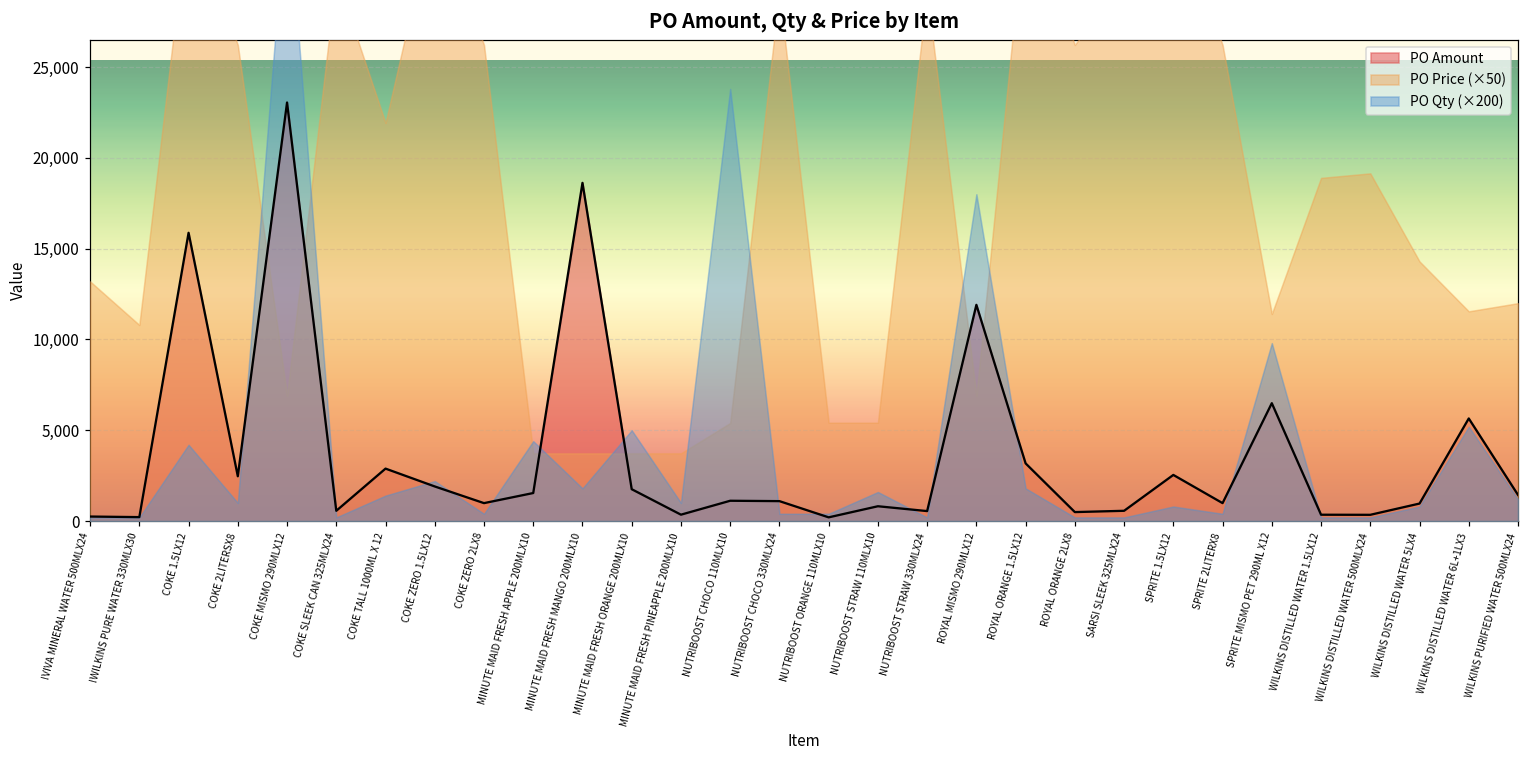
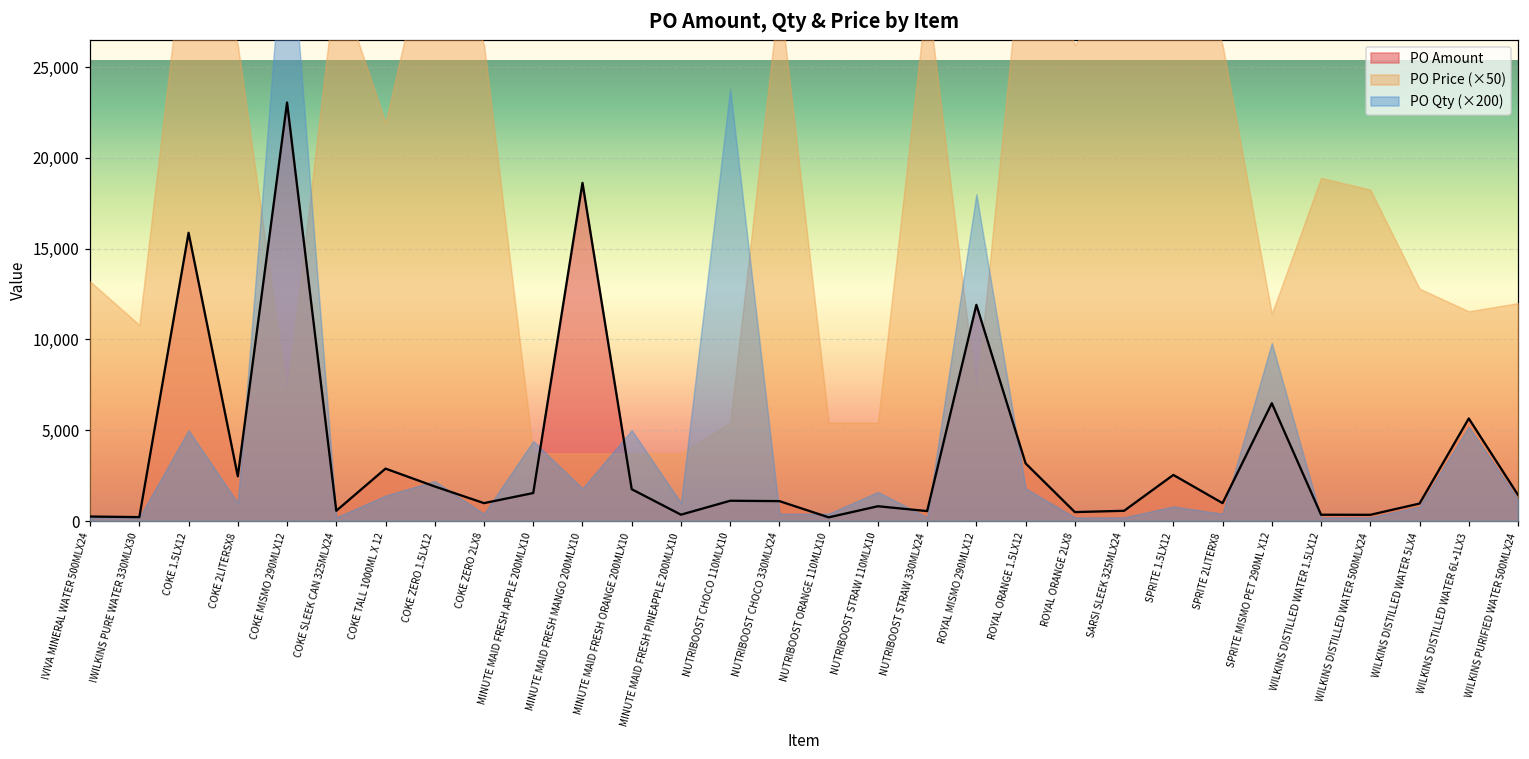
  {
    "PO Amount": {
      "COKE 1.5LX12": "15,900",
      "COKE 2LITERSX8": "2,500",
      "COKE MISMO 290MLX12": "23,100",
      "COKE SLEEK CAN 325MLX24": "600",
      "COKE TALL 1000ML X 12": "2,900",
      "COKE ZERO 1.5LX12": "1,900",
      "COKE ZERO 2LX8": "1,000",
      "MINUTE MAID FRESH APPLE 200MLX10": "1,500",
      "MINUTE MAID FRESH MANGO 200MLX10": "18,600",
      "MINUTE MAID FRESH ORANGE 200MLX10": "1,800",
      "MINUTE MAID FRESH PINEAPPLE 200MLX10": "400",
      "NUTRIBOOST CHOCO 110MLX10": "1,100",
      "NUTRIBOOST CHOCO 330MLX24": "1,100",
      "NUTRIBOOST ORANGE 110MLX10": "200",
      "NUTRIBOOST STRAW 110MLX10": "800",
      "NUTRIBOOST STRAW 330MLX24": "500",
      "ROYAL MISMO 290MLX12": "11,900",
      "ROYAL ORANGE 1.5LX12": "3,200",
      "ROYAL ORANGE 2LX8": "500",
      "SARSI SLEEK 325MLX24": "600",
      "SPRITE 1.5LX12": "2,500",
      "SPRITE 2LITERX8": "1,000",
      "SPRITE MISMO PET 290ML X12": "6,500",
      "WILKINS DISTILLED WATER 5LX4": "1,000",
      "WILKINS DISTILLED WATER 6L+1LX3": "5,700",
      "WILKINS PURIFIED WATER 500MLX24": "1,400"
    },
    "PO Price (×50)": {
      "!VIVA MINERAL WATER 500MLX24": "13,200",
      "!WILKINS PURE WATER 330MLX30": "10,800",
      "COKE 2LITERSX8": "26,200",
      "COKE MISMO 290MLX12": "6,900",
      "COKE TALL 1000ML X 12": "21,900",
      "COKE ZERO 2LX8": "26,200",
      "MINUTE MAID FRESH APPLE 200MLX10": "3,700",
      "MINUTE MAID FRESH MANGO 200MLX10": "3,700",
      "MINUTE MAID FRESH ORANGE 200MLX10": "3,700",
      "MINUTE MAID FRESH PINEAPPLE 200MLX10": "3,700",
      "NUTRIBOOST CHOCO 110MLX10": "5,400",
      "NUTRIBOOST ORANGE 110MLX10": "5,400",
      "NUTRIBOOST STRAW 110MLX10": "5,400",
      "ROYAL MISMO 290MLX12": "6,900",
      "ROYAL ORANGE 2LX8": "26,200",
      "SPRITE 2LITERX8": "26,200",
      "SPRITE MISMO PET 290ML X12": "11,400",
      "WILKINS DISTILLED WATER 1.5LX12": "18,900",
-     "WILKINS DISTILLED WATER 500MLX24": "19,200",
-     "WILKINS DISTILLED WATER 5LX4": "14,300",
+     "WILKINS DISTILLED WATER 500MLX24": "18,300",
+     "WILKINS DISTILLED WATER 5LX4": "12,800",
      "WILKINS DISTILLED WATER 6L+1LX3": "11,600",
      "WILKINS PURIFIED WATER 500MLX24": "12,000"
    },
    "PO Qty (×200)": {
-     "COKE 1.5LX12": "4,200",
+     "COKE 1.5LX12": "5,000",
      "COKE 2LITERSX8": "1,000",
      "COKE SLEEK CAN 325MLX24": "200",
      "COKE TALL 1000ML X 12": "1,400",
      "COKE ZERO 1.5LX12": "2,200",
      "COKE ZERO 2LX8": "400",
      "MINUTE MAID FRESH APPLE 200MLX10": "4,400",
      "MINUTE MAID FRESH MANGO 200MLX10": "1,800",
      "MINUTE MAID FRESH ORANGE 200MLX10": "5,000",
      "MINUTE MAID FRESH PINEAPPLE 200MLX10": "1,000",
      "NUTRIBOOST CHOCO 110MLX10": "23,800",
      "NUTRIBOOST CHOCO 330MLX24": "400",
      "NUTRIBOOST ORANGE 110MLX10": "400",
      "NUTRIBOOST STRAW 110MLX10": "1,600",
      "NUTRIBOOST STRAW 330MLX24": "200",
      "ROYAL MISMO 290MLX12": "18,000",
      "ROYAL ORANGE 1.5LX12": "1,800",
      "ROYAL ORANGE 2LX8": "200",
      "SARSI SLEEK 325MLX24": "200",
      "SPRITE 1.5LX12": "800",
      "SPRITE 2LITERX8": "400",
      "SPRITE MISMO PET 290ML X12": "9,800",
      "WILKINS DISTILLED WATER 5LX4": "800",
      "WILKINS DISTILLED WATER 6L+1LX3": "5,200",
      "WILKINS PURIFIED WATER 500MLX24": "1,200"
    }
  }
